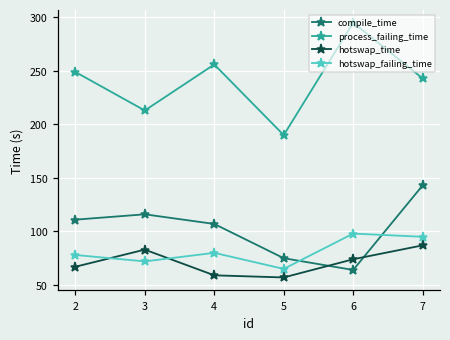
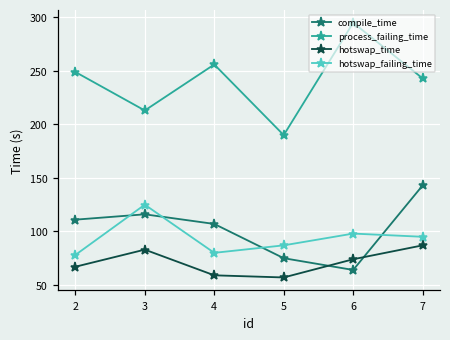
  {
    "compile_time": {
      "2": 110,
      "3": 120,
      "4": 110,
      "5": 80,
      "6": 60,
      "7": 140
    },
    "process_failing_time": {
      "2": 250,
      "3": 210,
      "4": 260,
      "5": 190,
      "7": 240
    },
    "hotswap_time": {
      "2": 70,
      "3": 80,
      "4": 60,
      "5": 60,
      "6": 70,
      "7": 90
    },
    "hotswap_failing_time": {
      "2": 80,
-     "3": 70,
+     "3": 130,
      "4": 80,
-     "5": 70,
+     "5": 90,
      "6": 100,
      "7": 100
    }
  }
